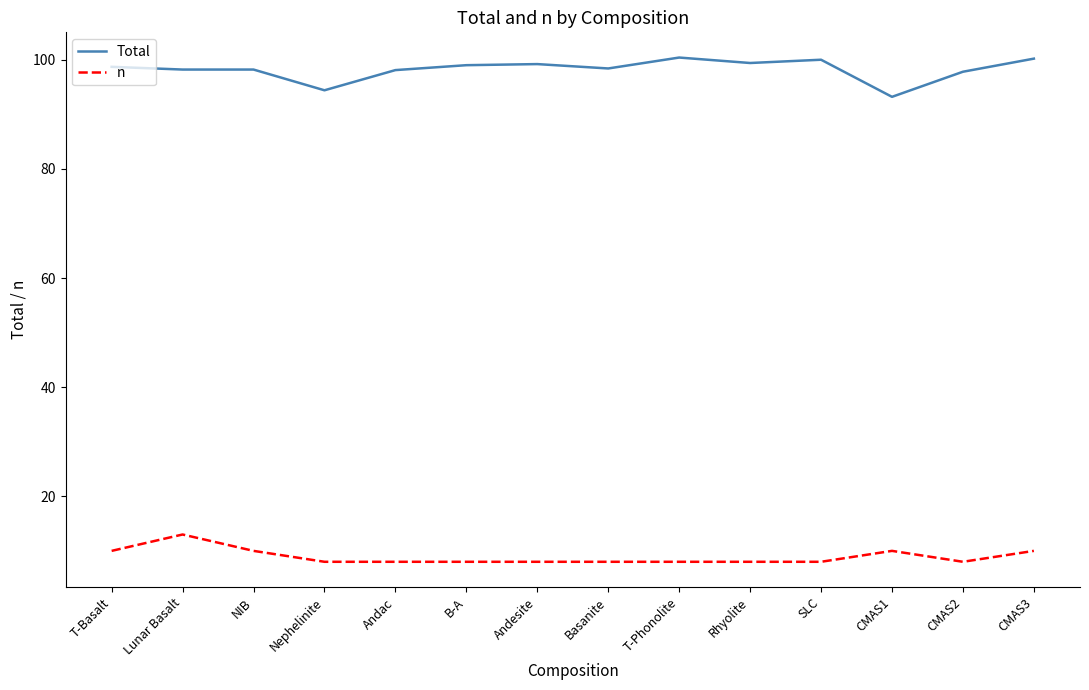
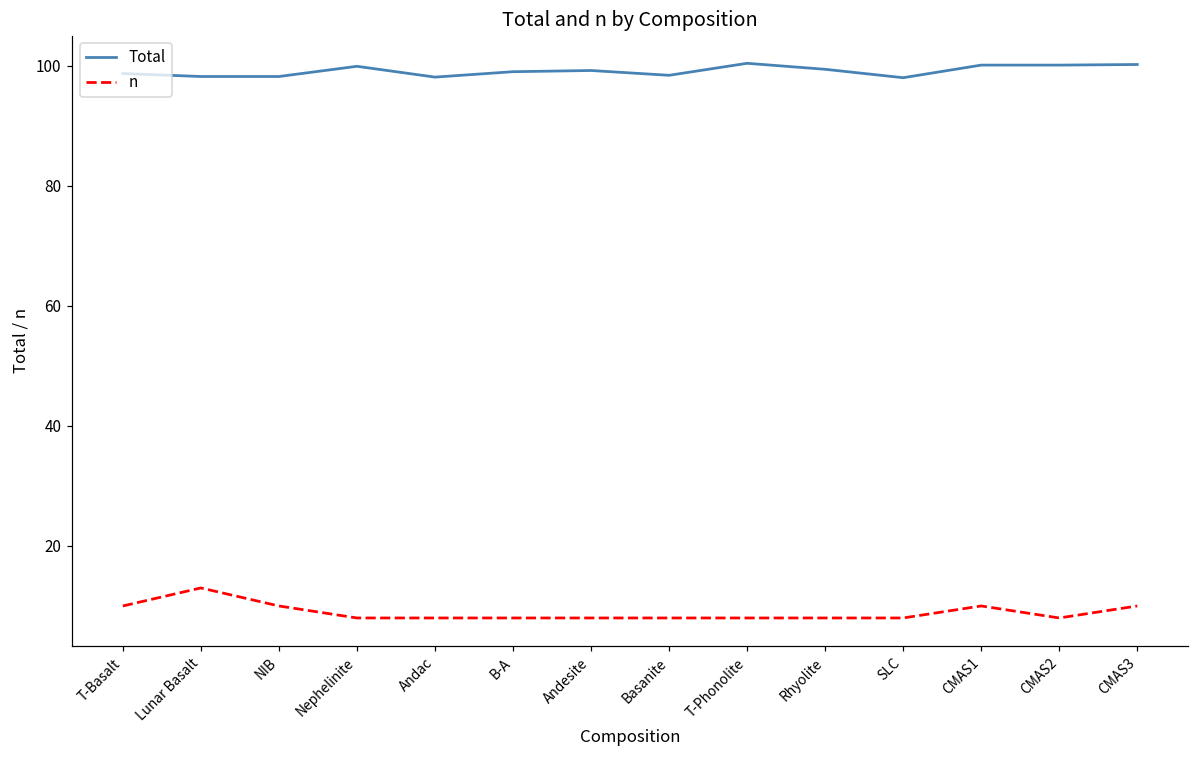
  {
    "Total": {
      "Lunar Basalt": 98,
      "NIB": 98,
-     "Nephelinite": 94,
+     "Nephelinite": 100,
      "Andac": 98,
      "B-A": 99,
      "Andesite": 99,
      "Basanite": 98,
      "T-Phonolite": 100,
      "Rhyolite": 99,
-     "SLC": 100,
-     "CMAS1": 93,
-     "CMAS2": 98,
+     "SLC": 98,
+     "CMAS1": 100,
+     "CMAS2": 100,
      "CMAS3": 100
    },
    "n": {
      "T-Basalt": 10,
      "Lunar Basalt": 13,
      "NIB": 10,
      "Nephelinite": 8,
      "Andac": 8,
      "B-A": 8,
      "Andesite": 8,
      "Basanite": 8,
      "T-Phonolite": 8,
      "Rhyolite": 8,
      "SLC": 8,
      "CMAS1": 10,
      "CMAS2": 8,
      "CMAS3": 10
    }
  }
